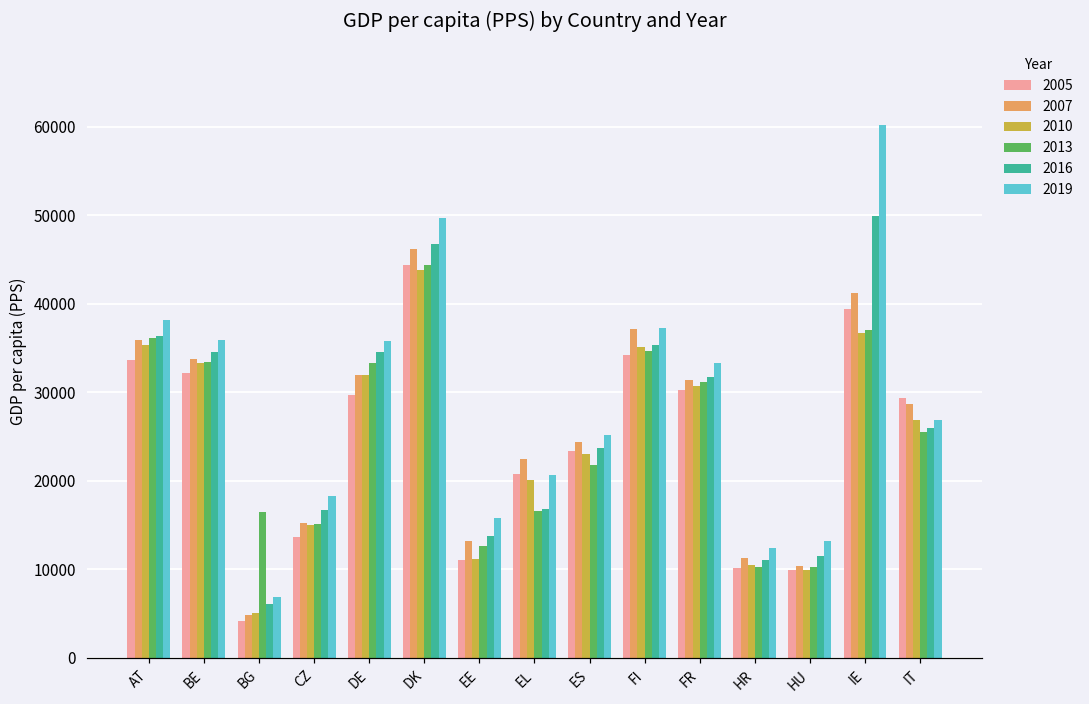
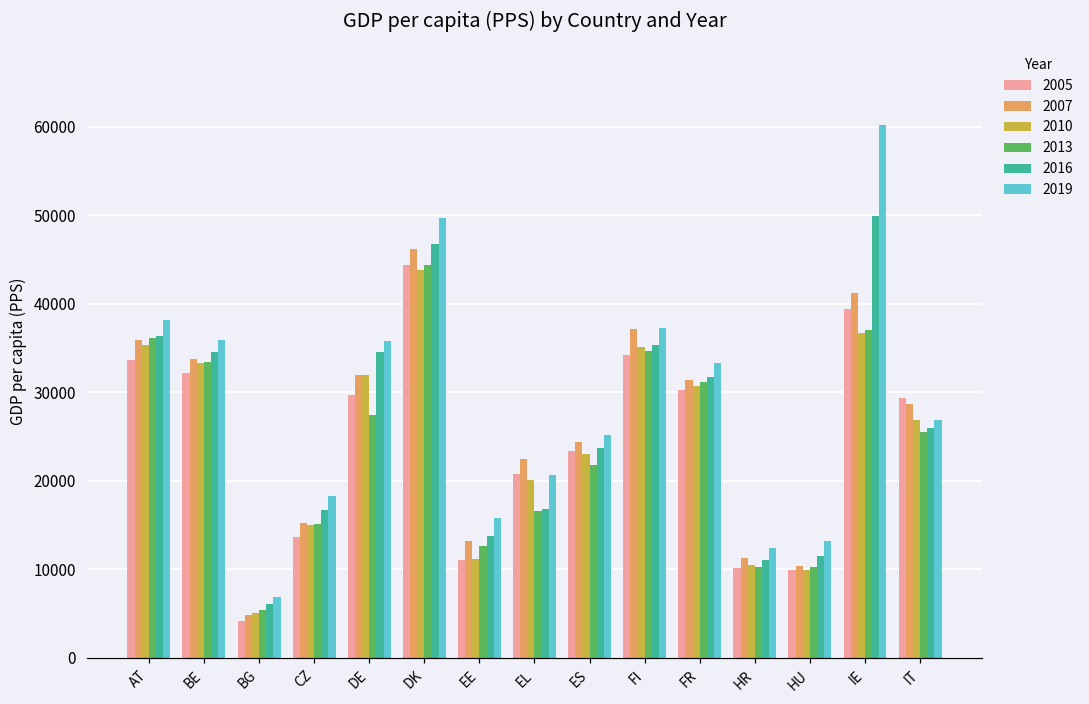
  {
    "2005": {
      "AT": 34000,
      "BE": 32000,
      "BG": 4000,
      "CZ": 14000,
      "DE": 30000,
      "DK": 44000,
      "EE": 11000,
      "EL": 21000,
      "ES": 23000,
      "FI": 34000,
      "FR": 30000,
      "HR": 10000,
      "HU": 10000,
      "IE": 39000,
      "IT": 29000
    },
    "2013": {
      "AT": 36000,
      "BE": 33000,
-     "BG": 16000,
+     "BG": 5000,
      "CZ": 15000,
-     "DE": 33000,
+     "DE": 27000,
      "DK": 44000,
      "EE": 13000,
      "EL": 17000,
      "ES": 22000,
      "FI": 35000,
      "FR": 31000,
      "HR": 10000,
      "HU": 10000,
      "IE": 37000,
      "IT": 25000
    },
    "2016": {
      "AT": 36000,
      "BE": 35000,
      "BG": 6000,
      "CZ": 17000,
      "DE": 35000,
      "DK": 47000,
      "EE": 14000,
      "EL": 17000,
      "ES": 24000,
      "FI": 35000,
      "FR": 32000,
      "HR": 11000,
      "HU": 11000,
      "IE": 50000,
      "IT": 26000
    },
    "2019": {
      "AT": 38000,
      "BE": 36000,
      "BG": 7000,
      "CZ": 18000,
      "DE": 36000,
      "DK": 50000,
      "EE": 16000,
      "EL": 21000,
      "ES": 25000,
      "FI": 37000,
      "FR": 33000,
      "HR": 12000,
      "HU": 13000,
      "IE": 60000,
      "IT": 27000
    }
  }
